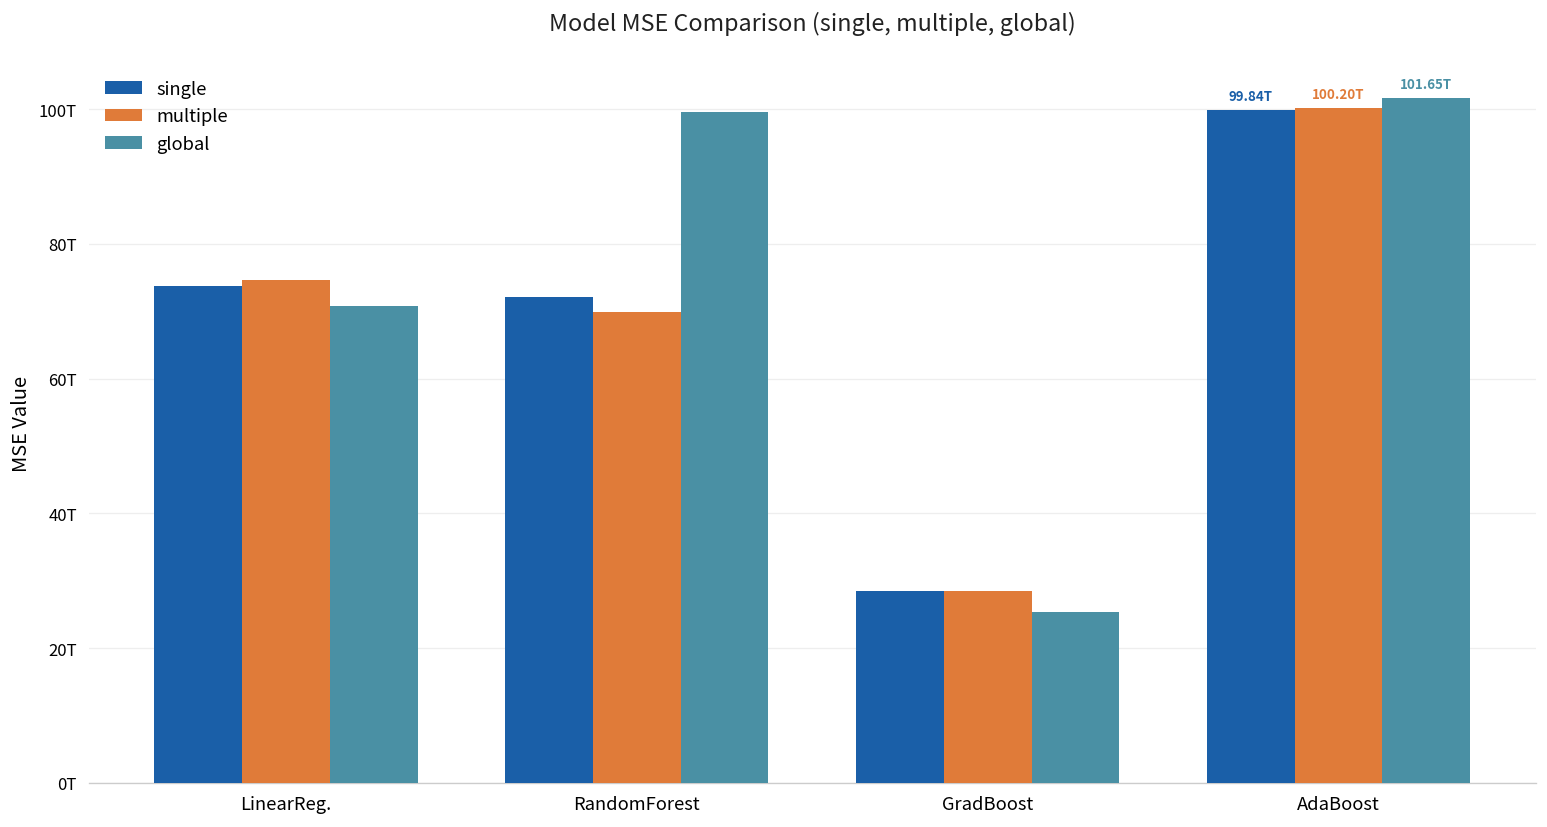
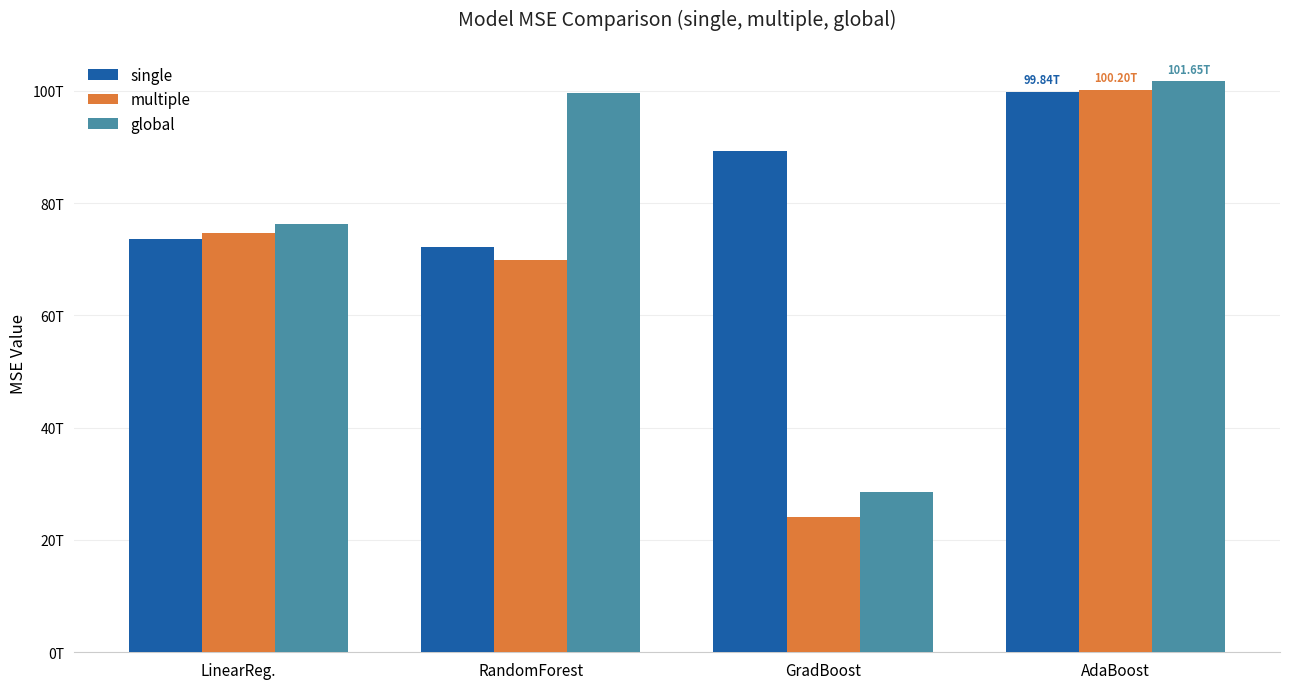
  {
    "single": {
      "LinearReg.": "74T",
      "RandomForest": "72T",
-     "GradBoost": "29T"
+     "GradBoost": "89T"
    },
    "multiple": {
      "LinearReg.": "75T",
      "RandomForest": "70T",
-     "GradBoost": "29T"
+     "GradBoost": "24T"
    },
    "global": {
-     "LinearReg.": "71T",
+     "LinearReg.": "76T",
      "RandomForest": "100T",
-     "GradBoost": "25T"
+     "GradBoost": "29T"
    }
  }
